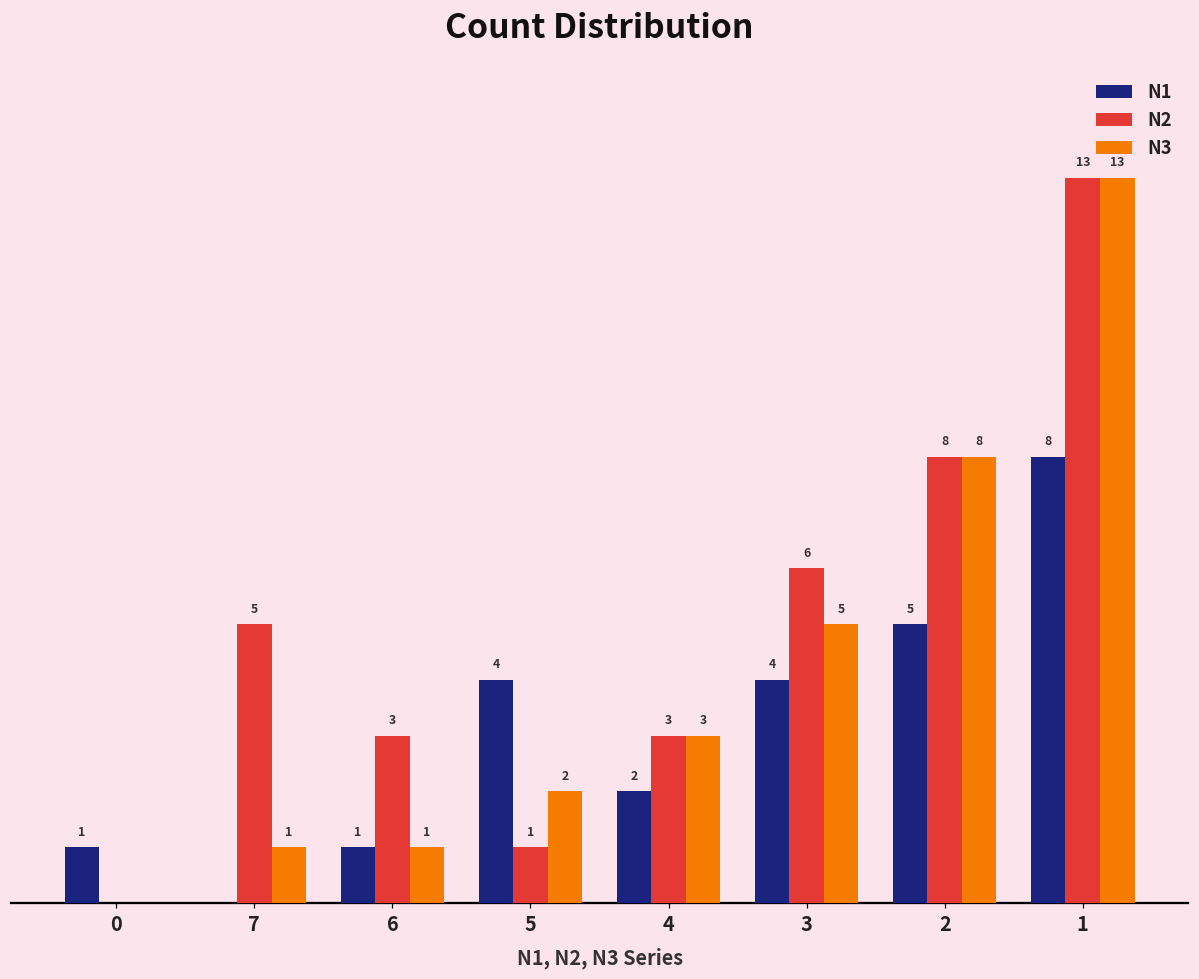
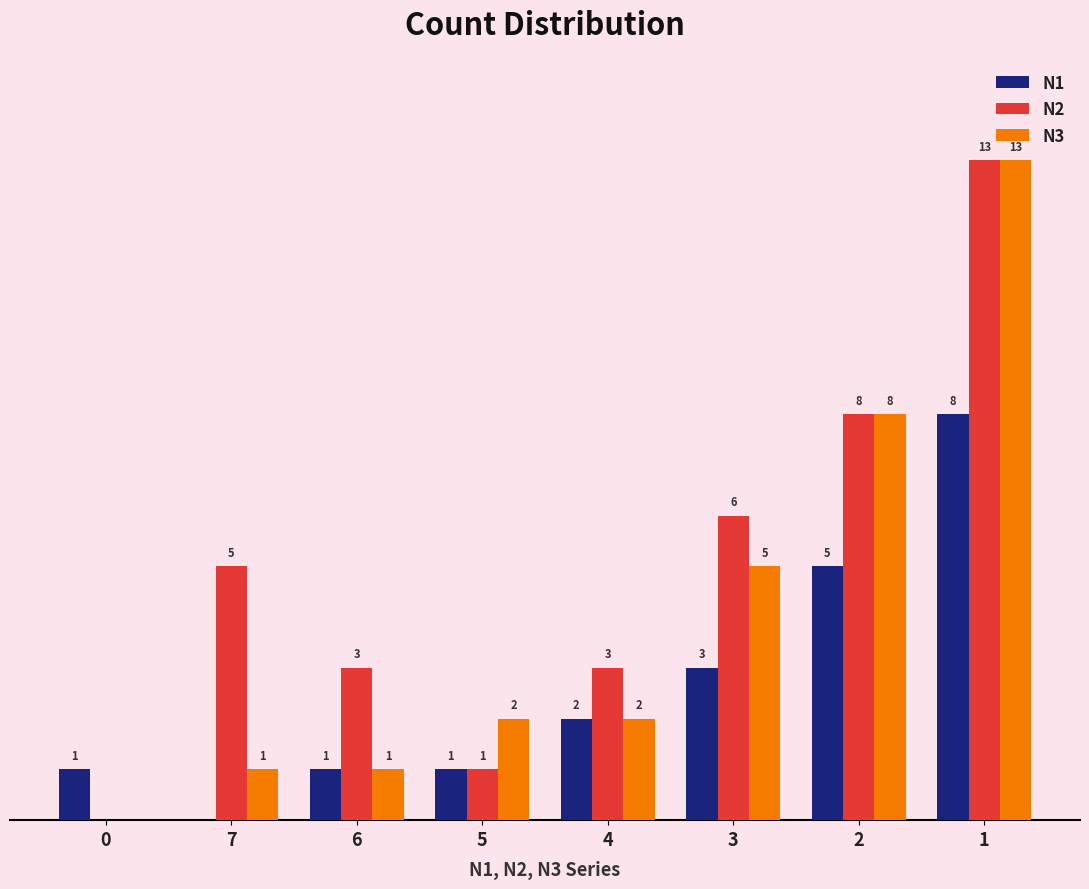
  {
    "N1": {
      "0": 1,
      "6": 1,
-     "5": 4,
+     "5": 1,
      "4": 2,
-     "3": 4,
+     "3": 3,
      "2": 5,
      "1": 8
    },
    "N2": {
      "7": 5,
      "6": 3,
      "5": 1,
      "4": 3,
      "3": 6,
      "2": 8,
      "1": 13
    },
    "N3": {
      "7": 1,
      "6": 1,
      "5": 2,
-     "4": 3,
+     "4": 2,
      "3": 5,
      "2": 8,
      "1": 13
    }
  }
